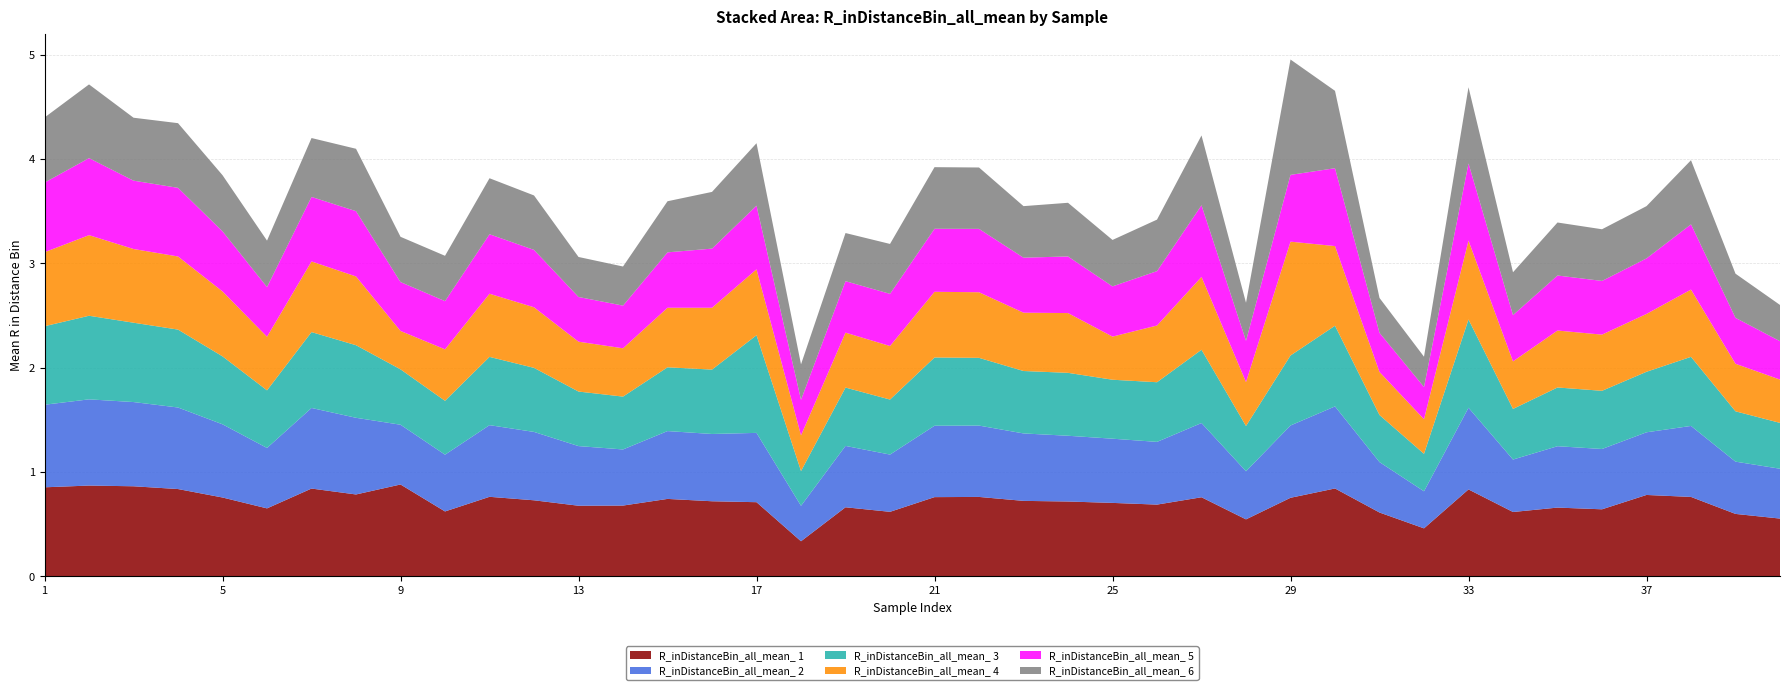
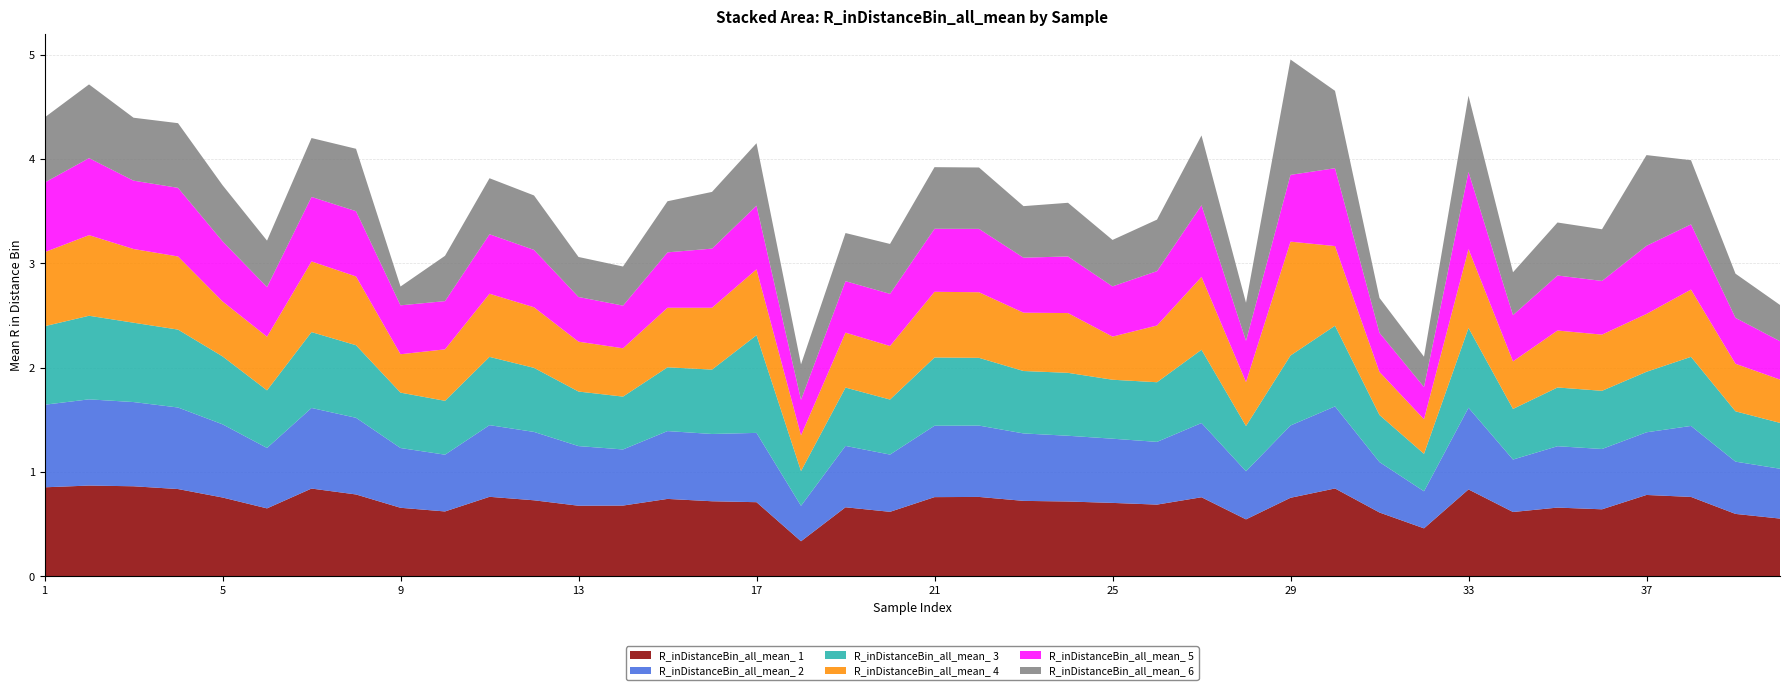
  {
    "R_inDistanceBin_all_mean_ 1": {
      "1": 0.85,
      "5": 0.75,
-     "9": 0.88,
+     "9": 0.66,
      "13": 0.68,
      "17": 0.71,
      "21": 0.76,
      "25": 0.70,
      "29": 0.75,
      "33": 0.83,
      "37": 0.78
    },
    "R_inDistanceBin_all_mean_ 2": {
      "1": 0.79,
      "5": 0.70,
      "9": 0.57,
      "13": 0.57,
      "17": 0.66,
      "21": 0.68,
      "25": 0.62,
      "29": 0.69,
      "33": 0.78,
      "37": 0.60
    },
    "R_inDistanceBin_all_mean_ 3": {
      "1": 0.75,
      "5": 0.65,
      "9": 0.53,
      "13": 0.52,
      "17": 0.94,
      "21": 0.65,
      "25": 0.57,
      "29": 0.67,
-     "33": 0.85,
+     "33": 0.76,
      "37": 0.58
    },
    "R_inDistanceBin_all_mean_ 4": {
      "1": 0.71,
-     "5": 0.62,
+     "5": 0.53,
      "9": 0.37,
      "13": 0.48,
      "17": 0.63,
      "21": 0.63,
      "25": 0.41,
      "29": 1.09,
      "33": 0.76,
      "37": 0.55
    },
    "R_inDistanceBin_all_mean_ 5": {
      "1": 0.67,
      "5": 0.58,
      "9": 0.47,
      "13": 0.43,
      "17": 0.61,
      "21": 0.60,
      "25": 0.48,
      "29": 0.64,
      "33": 0.74,
-     "37": 0.53
+     "37": 0.65
    },
    "R_inDistanceBin_all_mean_ 6": {
      "1": 0.62,
      "5": 0.54,
-     "9": 0.43,
+     "9": 0.18,
      "13": 0.38,
      "17": 0.60,
      "21": 0.59,
      "25": 0.45,
      "29": 1.11,
      "33": 0.73,
-     "37": 0.50
+     "37": 0.87
    }
  }
